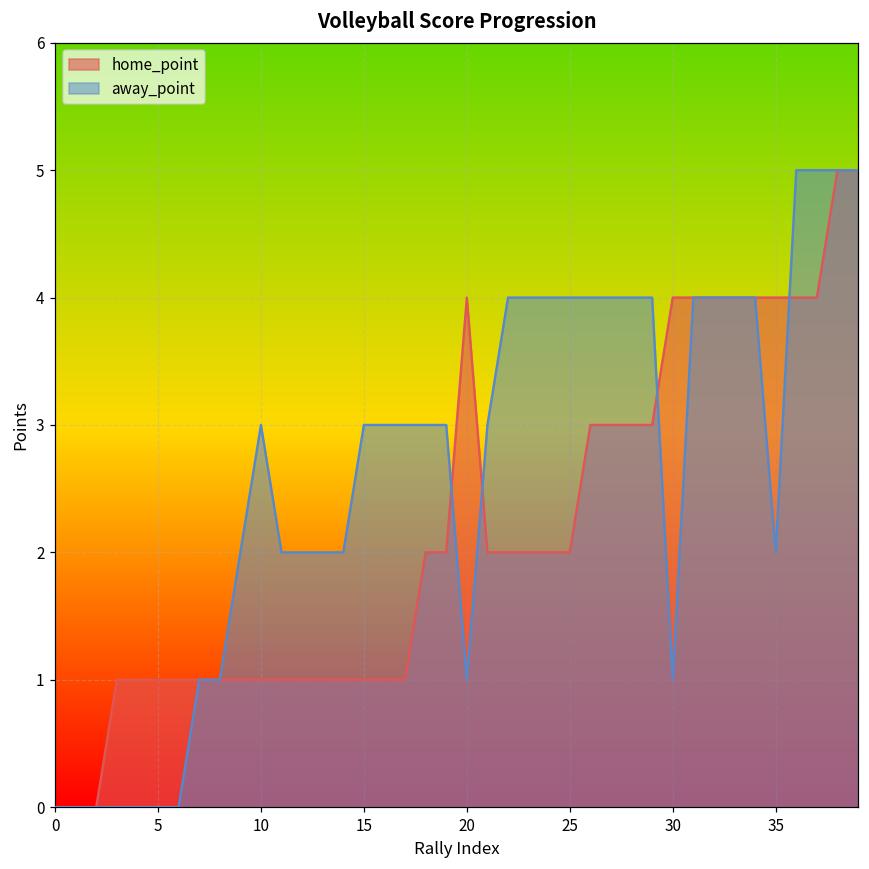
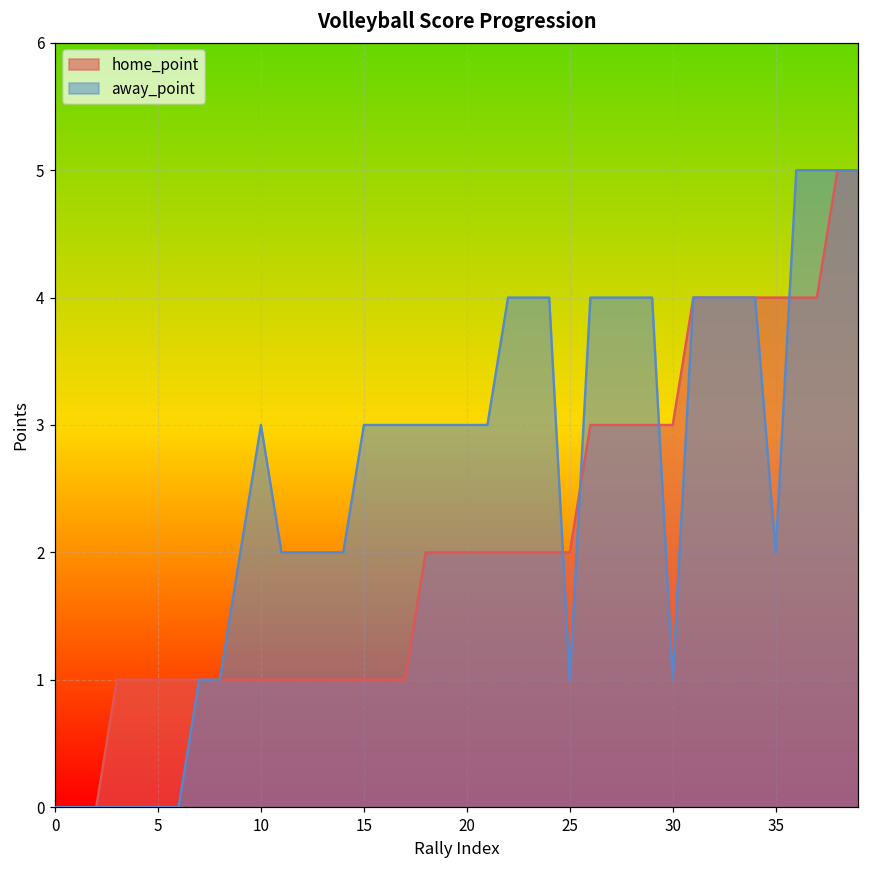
  {
    "home_point": {
      "5": 1,
      "10": 1,
      "15": 1,
-     "20": 4,
+     "20": 2,
      "25": 2,
-     "30": 4,
+     "30": 3,
      "35": 4
    },
    "away_point": {
      "5": 0,
      "10": 3,
      "15": 3,
-     "20": 1,
-     "25": 4,
+     "20": 3,
+     "25": 1,
      "30": 1,
      "35": 2
    }
  }
